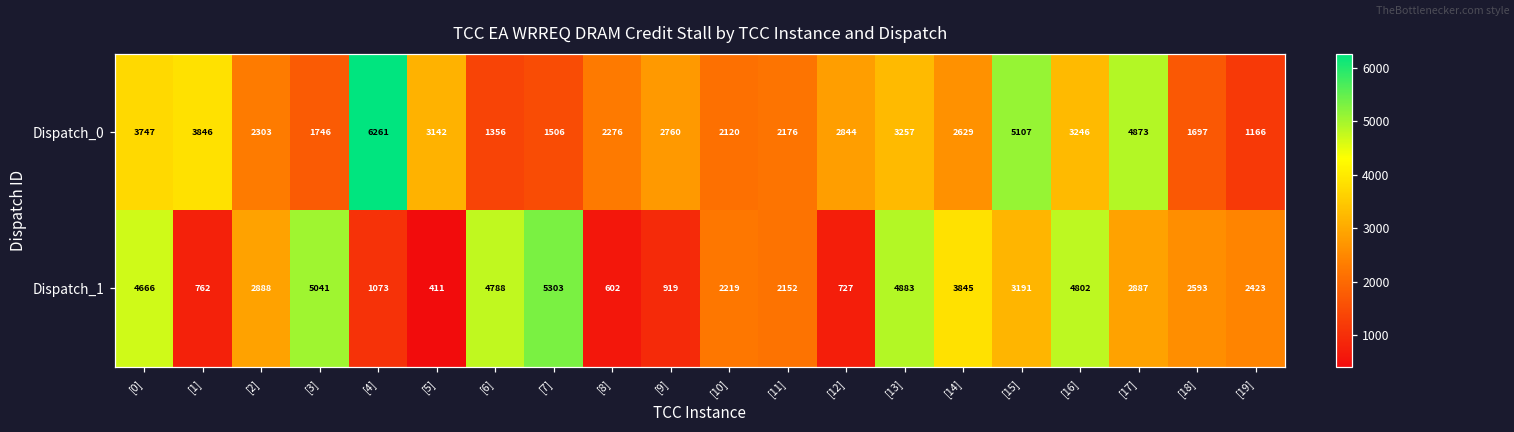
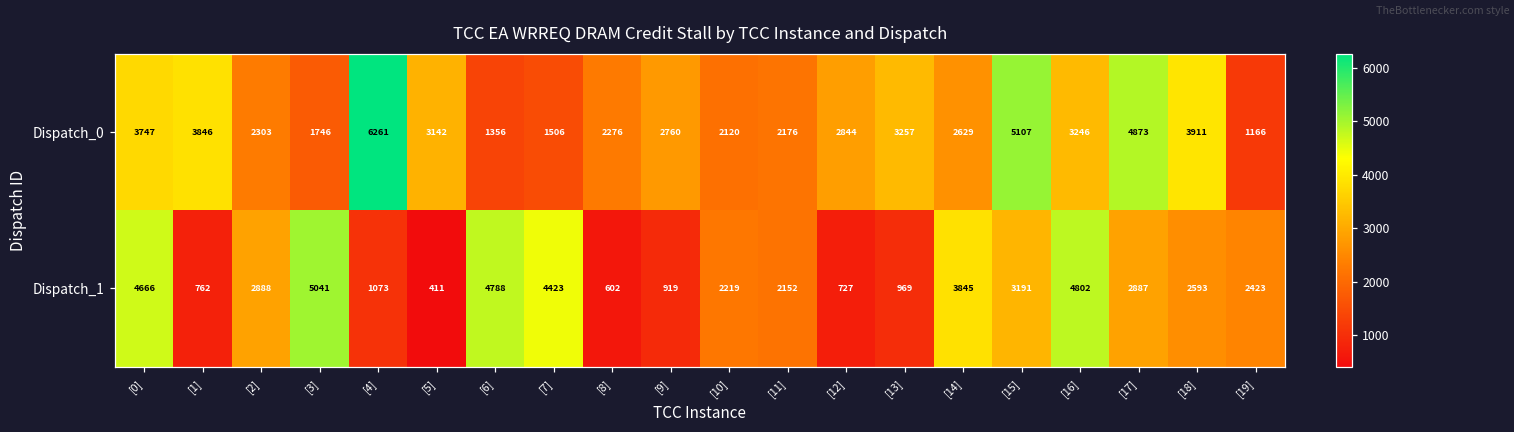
  {
    "Dispatch_0": {
      "[0]": 3747,
      "[1]": 3846,
      "[2]": 2303,
      "[3]": 1746,
      "[4]": 6261,
      "[5]": 3142,
      "[6]": 1356,
      "[7]": 1506,
      "[8]": 2276,
      "[9]": 2760,
      "[10]": 2120,
      "[11]": 2176,
      "[12]": 2844,
      "[13]": 3257,
      "[14]": 2629,
      "[15]": 5107,
      "[16]": 3246,
      "[17]": 4873,
-     "[18]": 1697,
+     "[18]": 3911,
      "[19]": 1166
    },
    "Dispatch_1": {
      "[0]": 4666,
      "[1]": 762,
      "[2]": 2888,
      "[3]": 5041,
      "[4]": 1073,
      "[5]": 411,
      "[6]": 4788,
-     "[7]": 5303,
+     "[7]": 4423,
      "[8]": 602,
      "[9]": 919,
      "[10]": 2219,
      "[11]": 2152,
      "[12]": 727,
-     "[13]": 4883,
+     "[13]": 969,
      "[14]": 3845,
      "[15]": 3191,
      "[16]": 4802,
      "[17]": 2887,
      "[18]": 2593,
      "[19]": 2423
    }
  }
